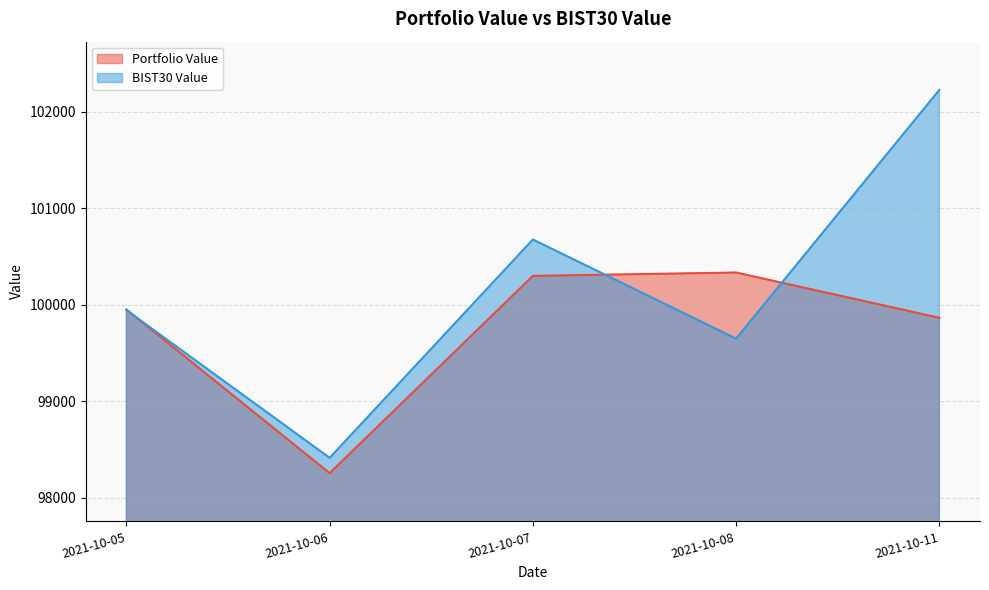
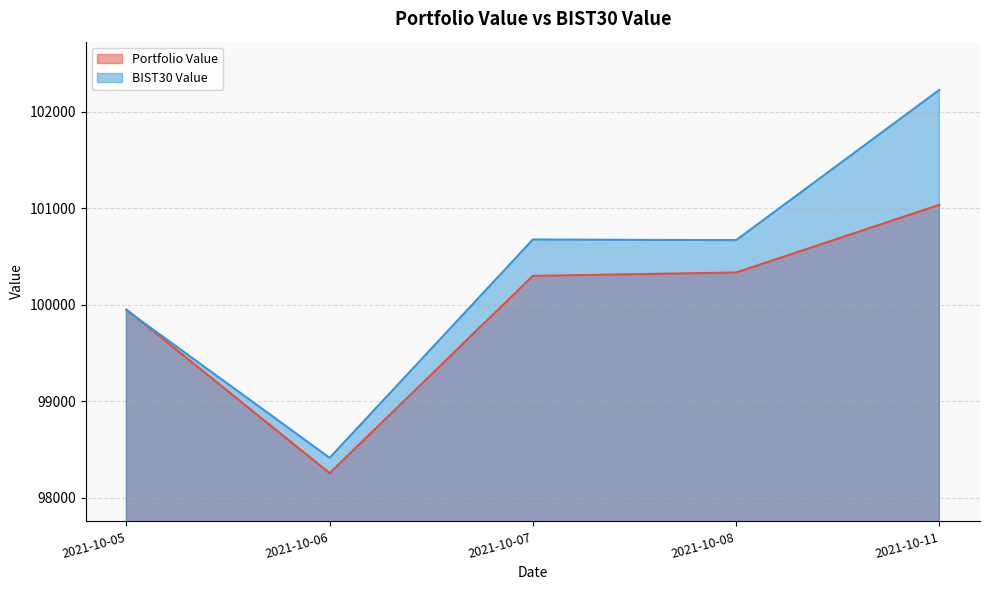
  {
    "Portfolio Value": {
      "2021-10-06": 98300,
      "2021-10-07": 100300,
      "2021-10-08": 100300,
-     "2021-10-11": 99900
+     "2021-10-11": 101000
    },
    "BIST30 Value": {
      "2021-10-06": 98400,
      "2021-10-07": 100700,
-     "2021-10-08": 99700,
+     "2021-10-08": 100700,
      "2021-10-11": 102200
    }
  }
